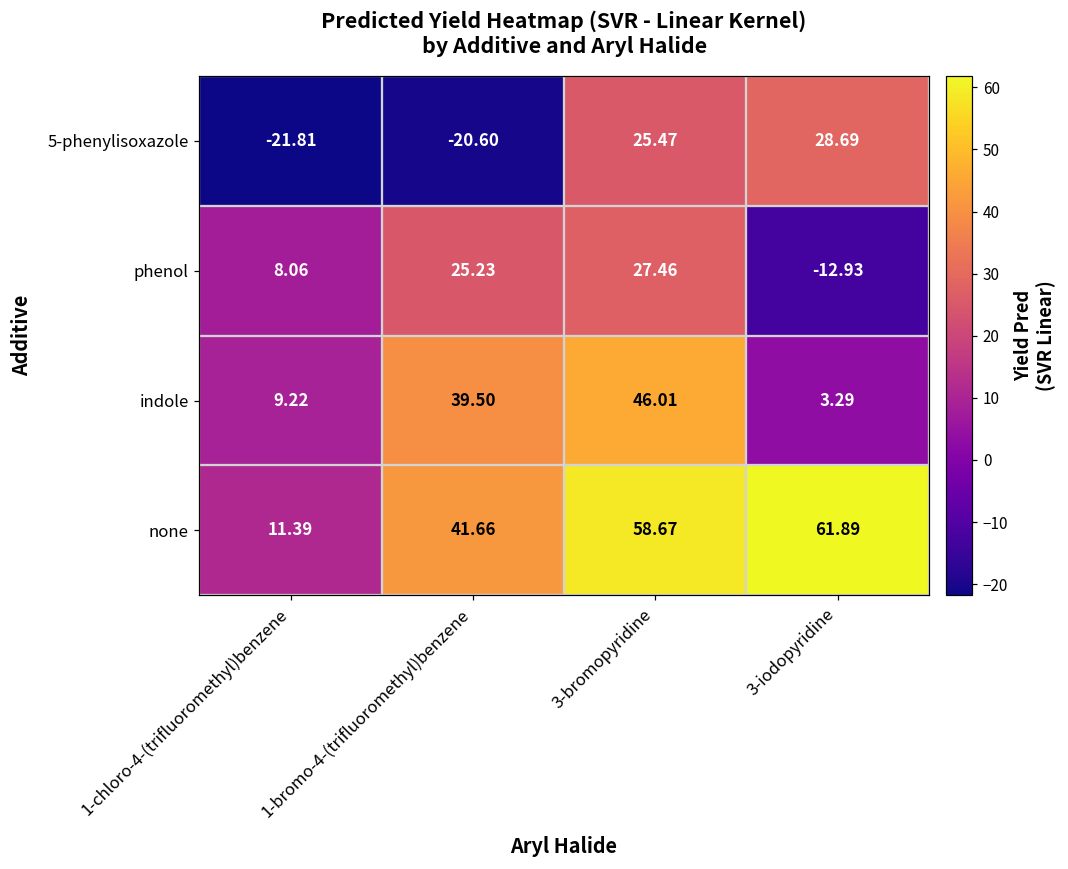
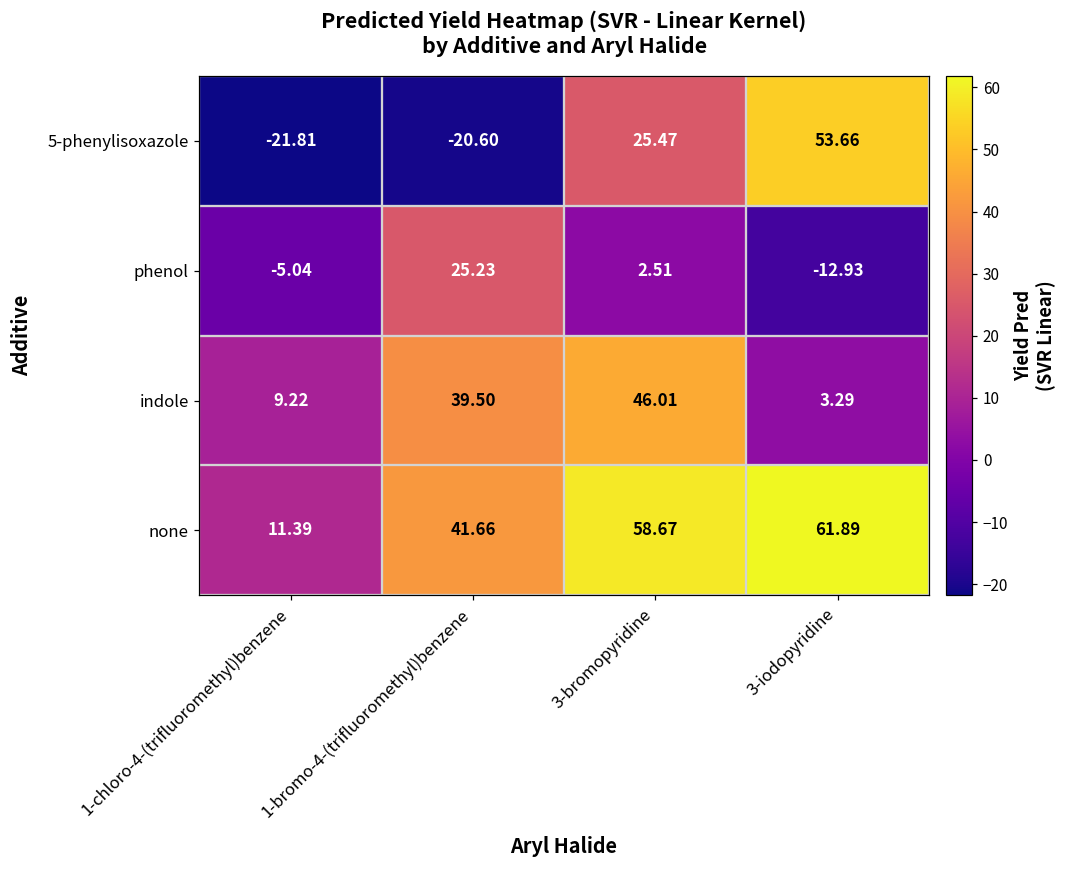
  {
    "5-phenylisoxazole": {
      "1-chloro-4-(trifluoromethyl)benzene": -21.81,
      "1-bromo-4-(trifluoromethyl)benzene": -20.60,
      "3-bromopyridine": 25.47,
-     "3-iodopyridine": 28.69
+     "3-iodopyridine": 53.66
    },
    "phenol": {
-     "1-chloro-4-(trifluoromethyl)benzene": 8.06,
+     "1-chloro-4-(trifluoromethyl)benzene": -5.04,
      "1-bromo-4-(trifluoromethyl)benzene": 25.23,
-     "3-bromopyridine": 27.46,
+     "3-bromopyridine": 2.51,
      "3-iodopyridine": -12.93
    },
    "indole": {
      "1-chloro-4-(trifluoromethyl)benzene": 9.22,
      "1-bromo-4-(trifluoromethyl)benzene": 39.50,
      "3-bromopyridine": 46.01,
      "3-iodopyridine": 3.29
    },
    "none": {
      "1-chloro-4-(trifluoromethyl)benzene": 11.39,
      "1-bromo-4-(trifluoromethyl)benzene": 41.66,
      "3-bromopyridine": 58.67,
      "3-iodopyridine": 61.89
    }
  }
